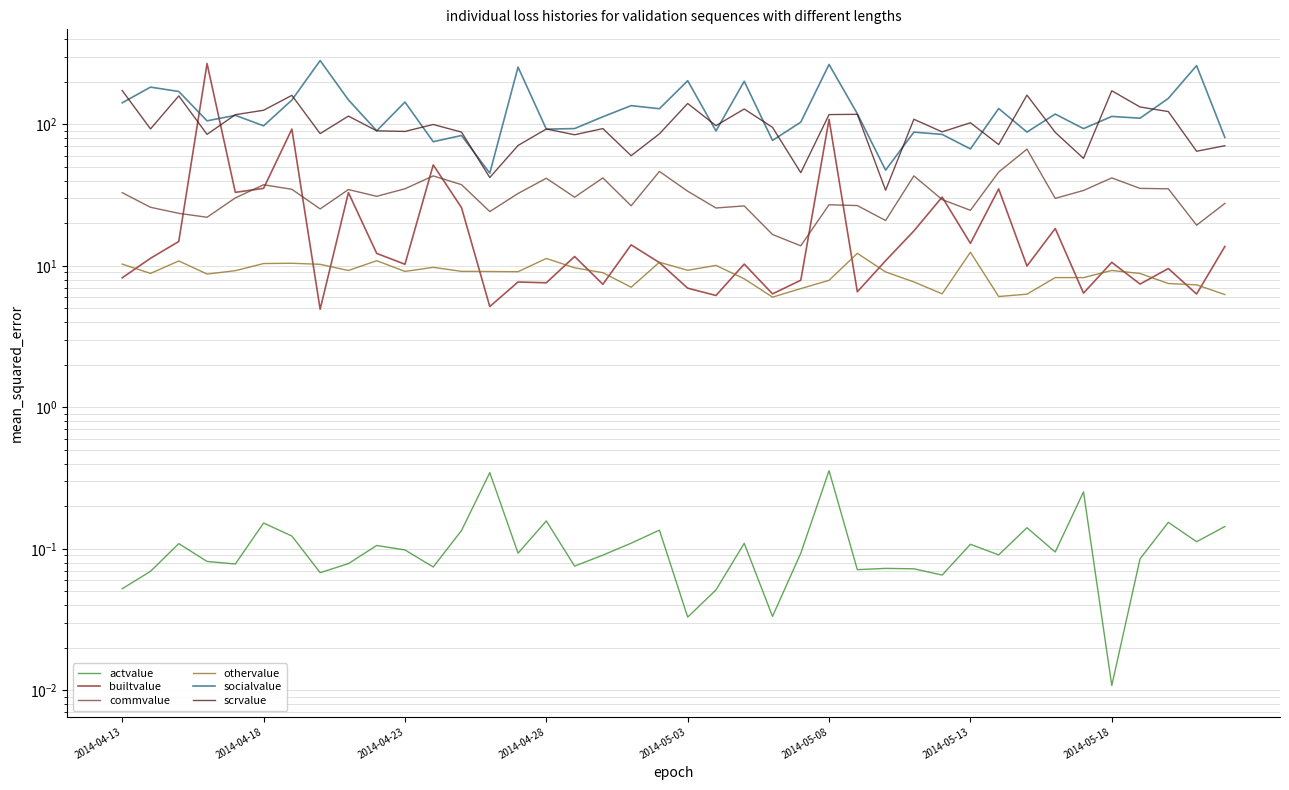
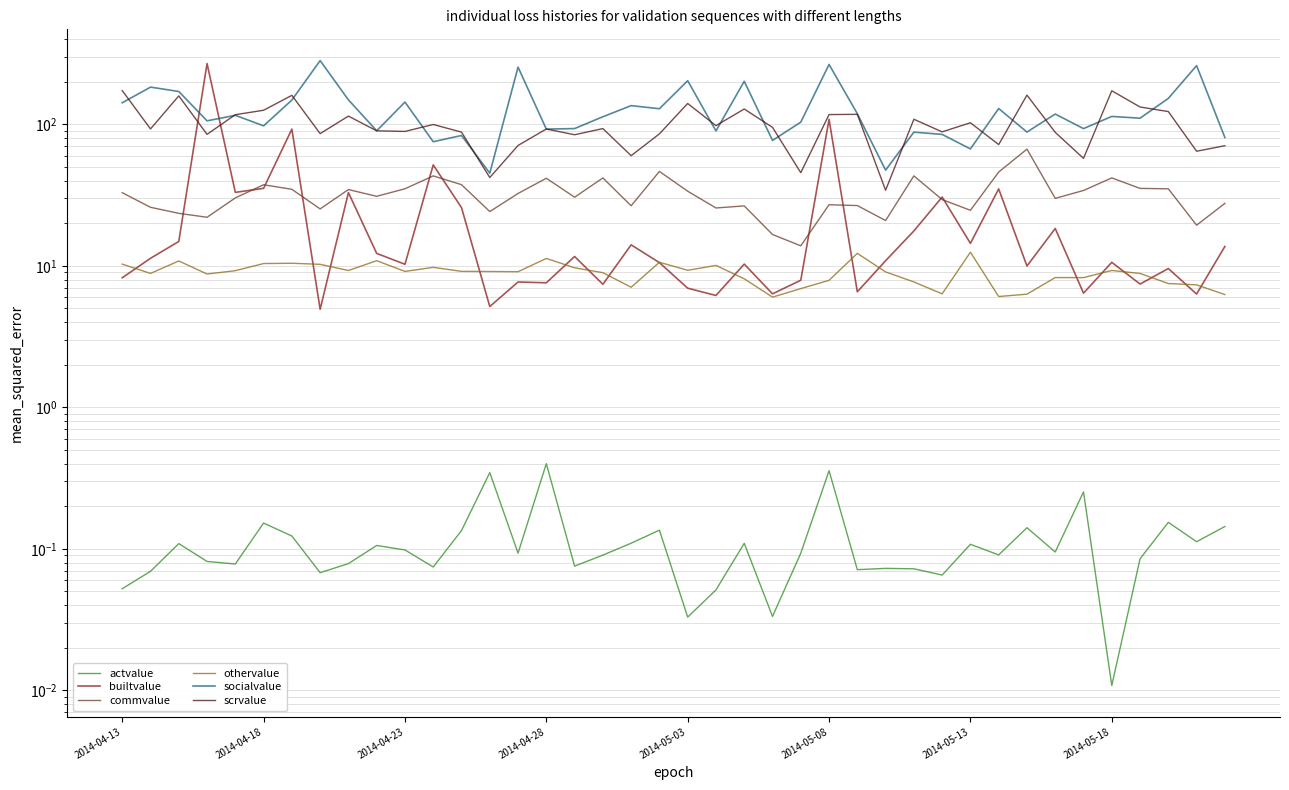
  {
    "actvalue": {
      "2014-04-13": 0.052,
      "2014-04-18": 0.15,
      "2014-04-23": 0.10,
-     "2014-04-28": 0.16,
+     "2014-04-28": 0.40,
      "2014-05-03": 0.033,
      "2014-05-08": 0.36,
      "2014-05-13": 0.11,
      "2014-05-18": 0.011
    },
    "othervalue": {
      "2014-04-13": 10,
      "2014-04-18": 10,
      "2014-04-23": 9,
      "2014-04-28": 11,
      "2014-05-03": 9,
      "2014-05-08": 8,
      "2014-05-13": 12,
      "2014-05-18": 9
    },
    "socialvalue": {
      "2014-04-13": 140,
      "2014-04-18": 100,
      "2014-04-23": 140,
      "2014-05-03": 200,
      "2014-05-08": 270,
      "2014-05-13": 70,
      "2014-05-18": 110
    },
    "scrvalue": {
      "2014-04-13": 170,
      "2014-04-18": 130,
      "2014-04-23": 90,
      "2014-05-03": 140,
      "2014-05-08": 120,
      "2014-05-13": 100,
      "2014-05-18": 170
    }
  }
